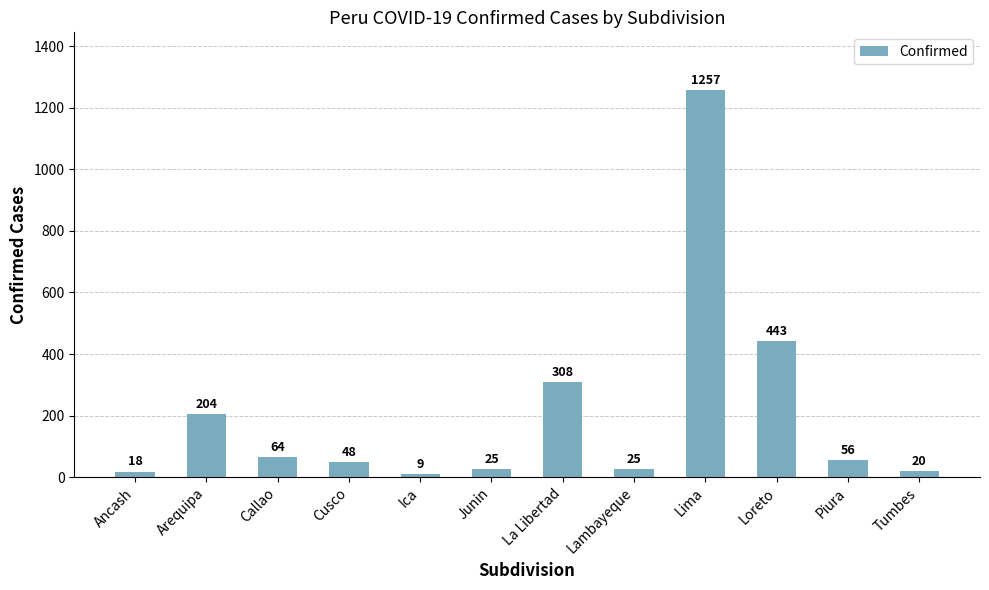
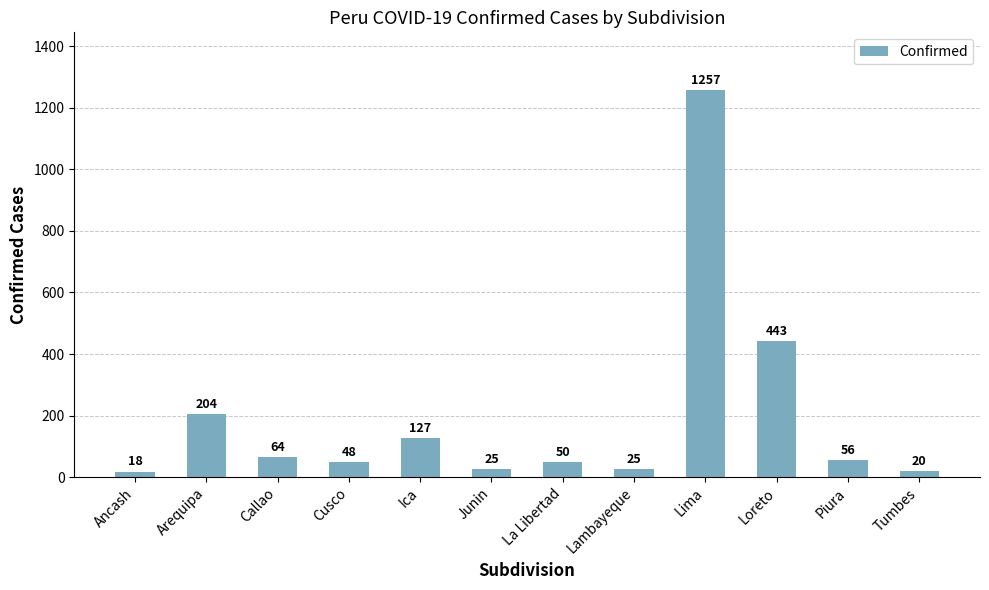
  {
    "Ancash": 18,
    "Arequipa": 204,
    "Callao": 64,
    "Cusco": 48,
-   "Ica": 9,
+   "Ica": 127,
    "Junin": 25,
-   "La Libertad": 308,
+   "La Libertad": 50,
    "Lambayeque": 25,
    "Lima": 1257,
    "Loreto": 443,
    "Piura": 56,
    "Tumbes": 20
  }
